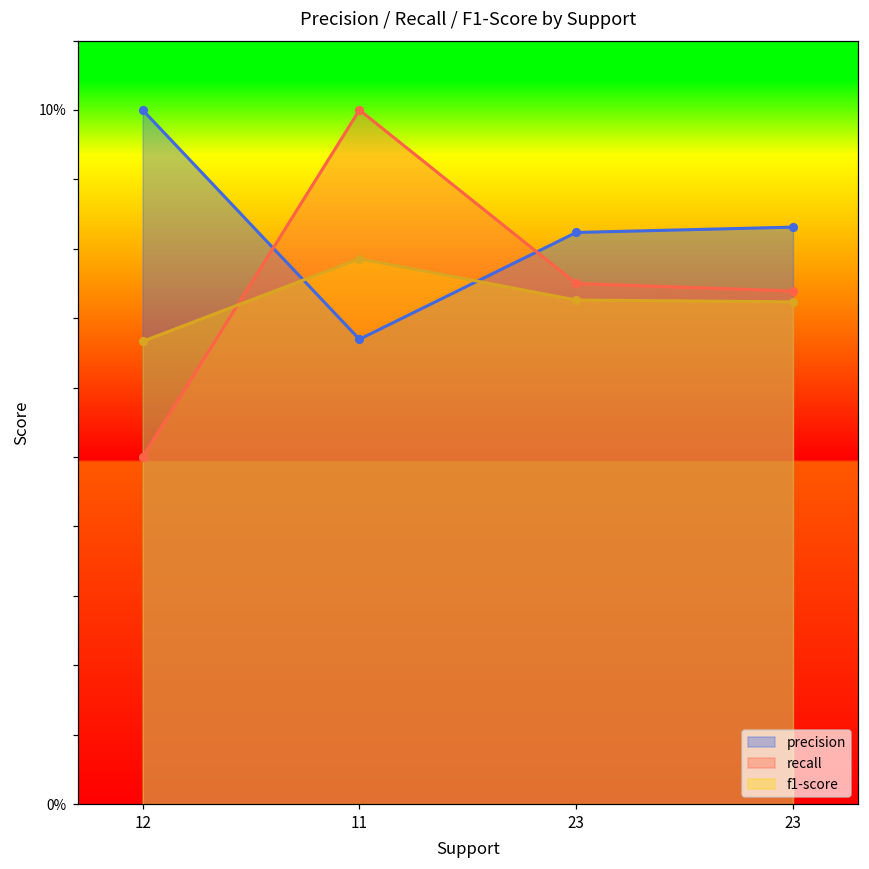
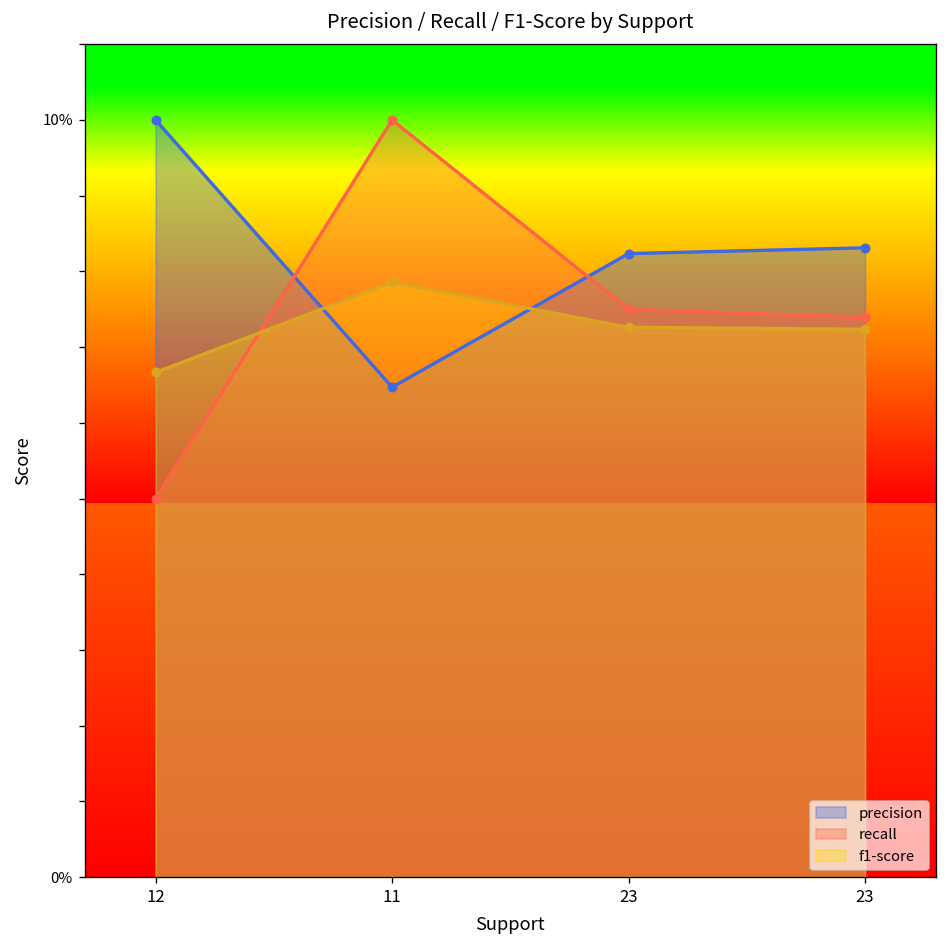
  {
    "precision": {
      "12": "10.0%",
-     "11": "6.7%"
+     "11": "6.5%"
    },
    "recall": {
      "12": "5.0%",
      "11": "10.0%"
    },
    "f1-score": {
      "12": "6.7%",
      "11": "7.9%"
    }
  }
